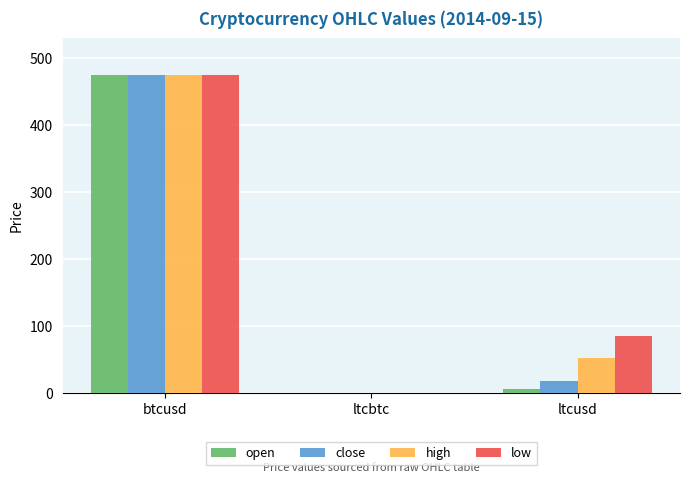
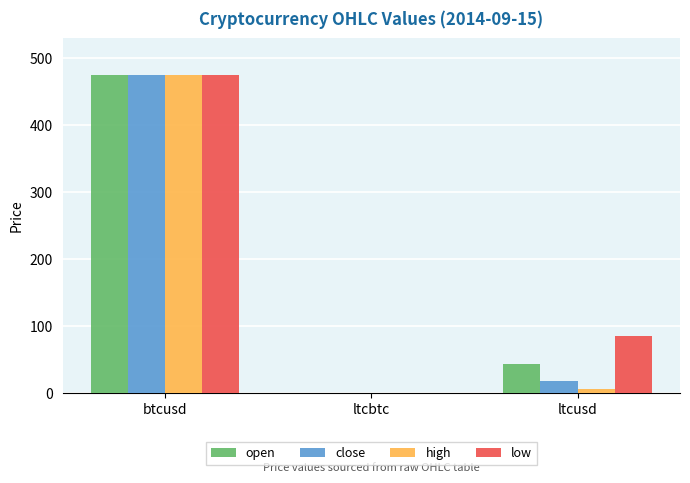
  {
    "open": {
      "btcusd": 470,
-     "ltcusd": 10
+     "ltcusd": 40
    },
    "close": {
      "btcusd": 470,
      "ltcusd": 20
    },
    "high": {
      "btcusd": 470,
-     "ltcusd": 50
+     "ltcusd": 10
    },
    "low": {
      "btcusd": 470,
      "ltcusd": 80
    }
  }
